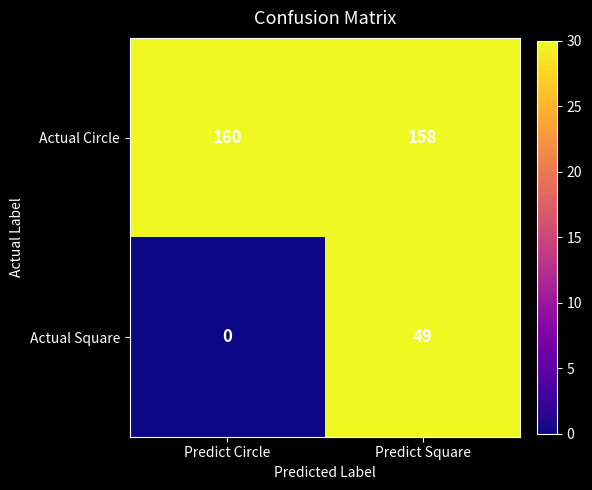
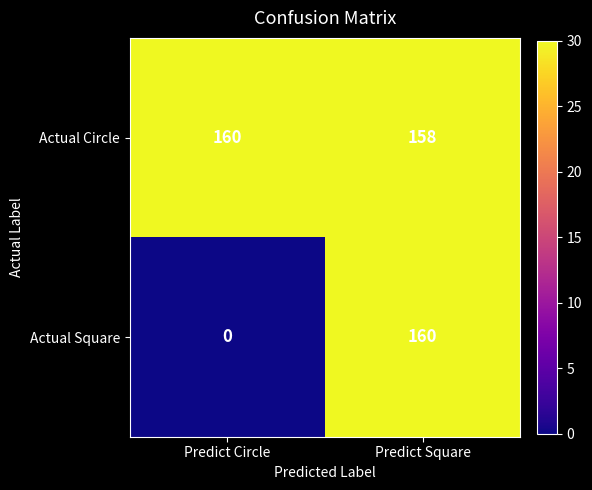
  {
    "Actual Circle": {
      "Predict Circle": 160,
      "Predict Square": 158
    },
    "Actual Square": {
      "Predict Circle": 0,
-     "Predict Square": 49
+     "Predict Square": 160
    }
  }
